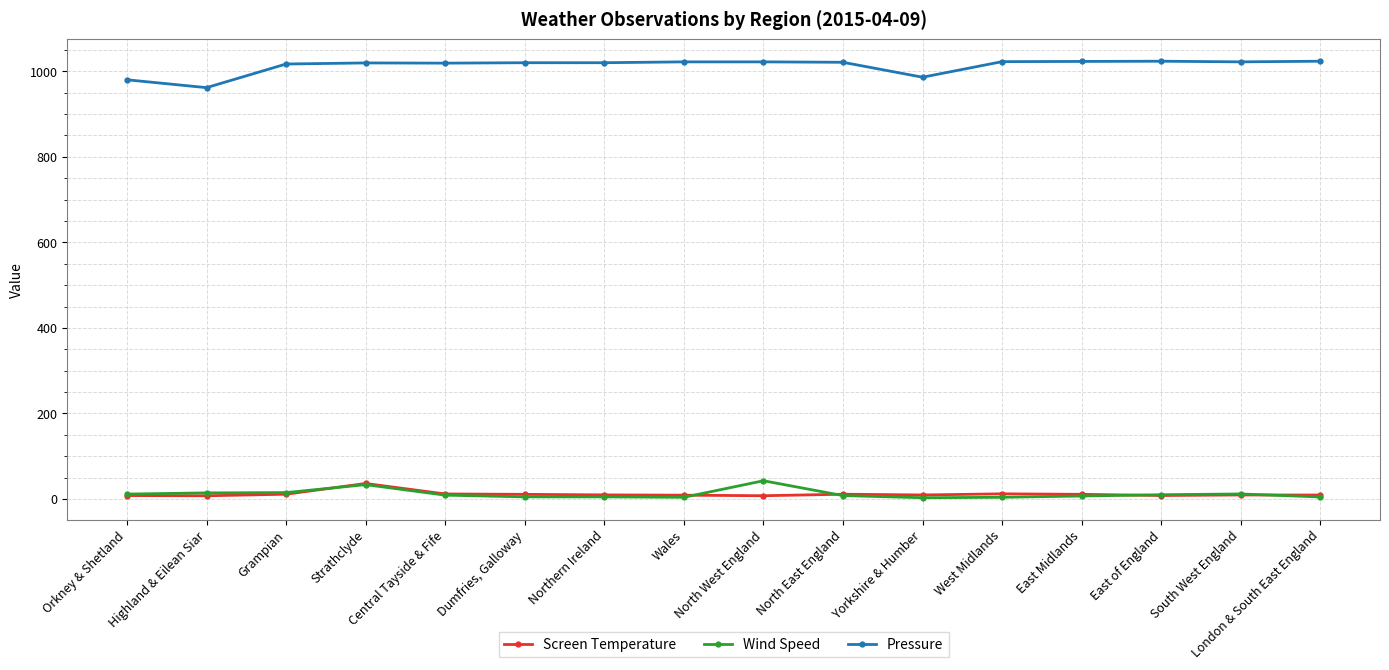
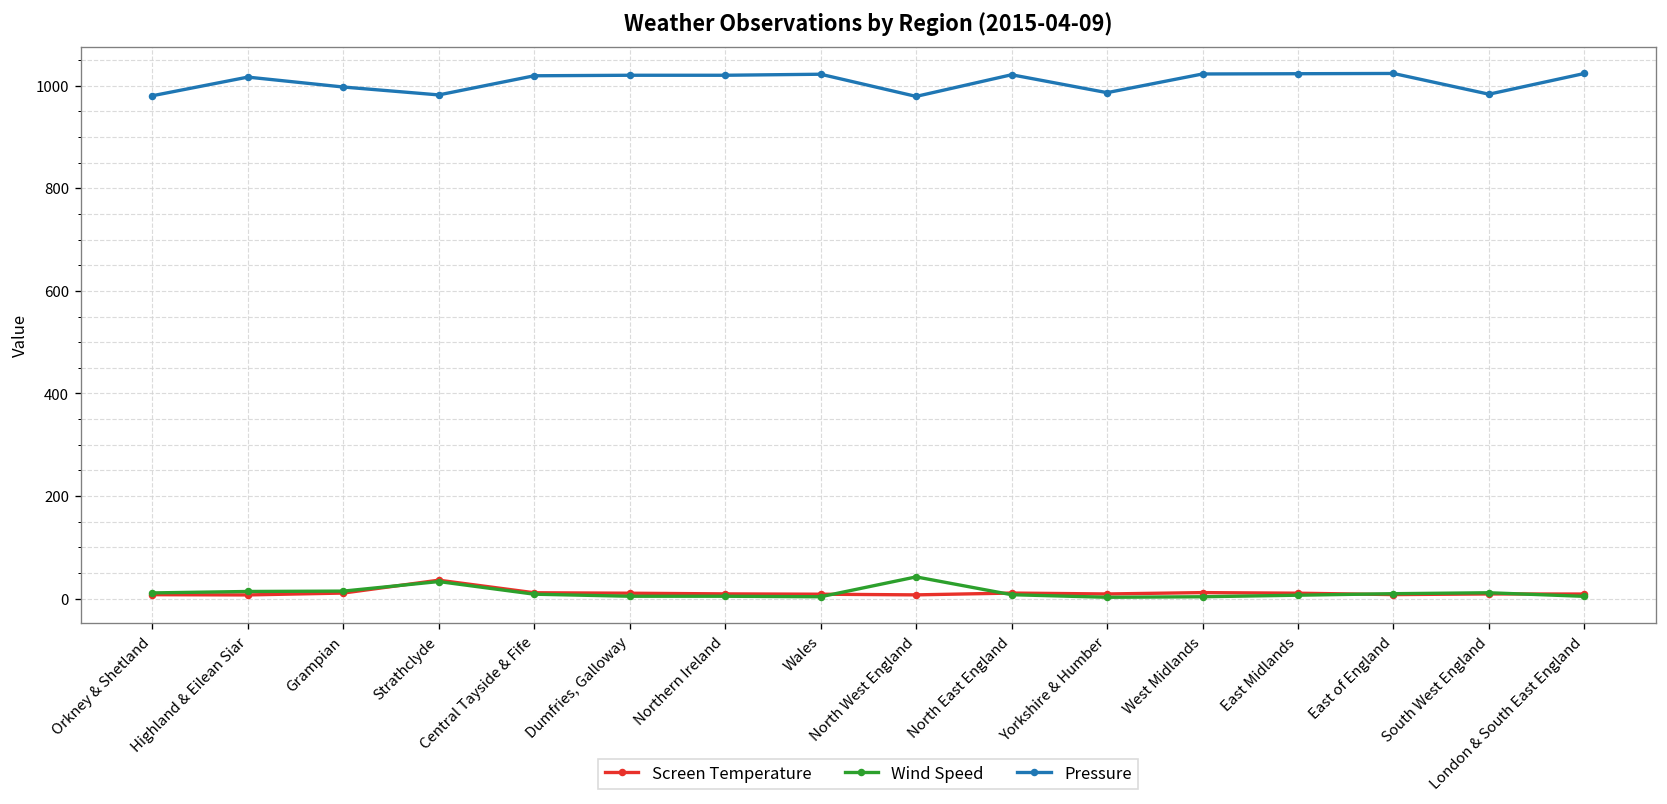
  {
    "Screen Temperature": {
      "Highland & Eilean Siar": 10,
      "North West England": 10,
      "Yorkshire & Humber": 10,
      "West Midlands": 10
    },
    "Wind Speed": {
      "Highland & Eilean Siar": 10,
      "North West England": 40,
      "Yorkshire & Humber": 0,
      "West Midlands": 0
    },
    "Pressure": {
      "Orkney & Shetland": 980,
-     "Highland & Eilean Siar": 960,
-     "Grampian": 1020,
-     "Strathclyde": 1020,
+     "Highland & Eilean Siar": 1020,
+     "Grampian": 1000,
+     "Strathclyde": 980,
      "Central Tayside & Fife": 1020,
      "Dumfries, Galloway": 1020,
      "Northern Ireland": 1020,
      "Wales": 1020,
-     "North West England": 1020,
+     "North West England": 980,
      "North East England": 1020,
      "Yorkshire & Humber": 990,
      "West Midlands": 1020,
      "East Midlands": 1020,
      "East of England": 1020,
-     "South West England": 1020,
+     "South West England": 980,
      "London & South East England": 1020
    }
  }
